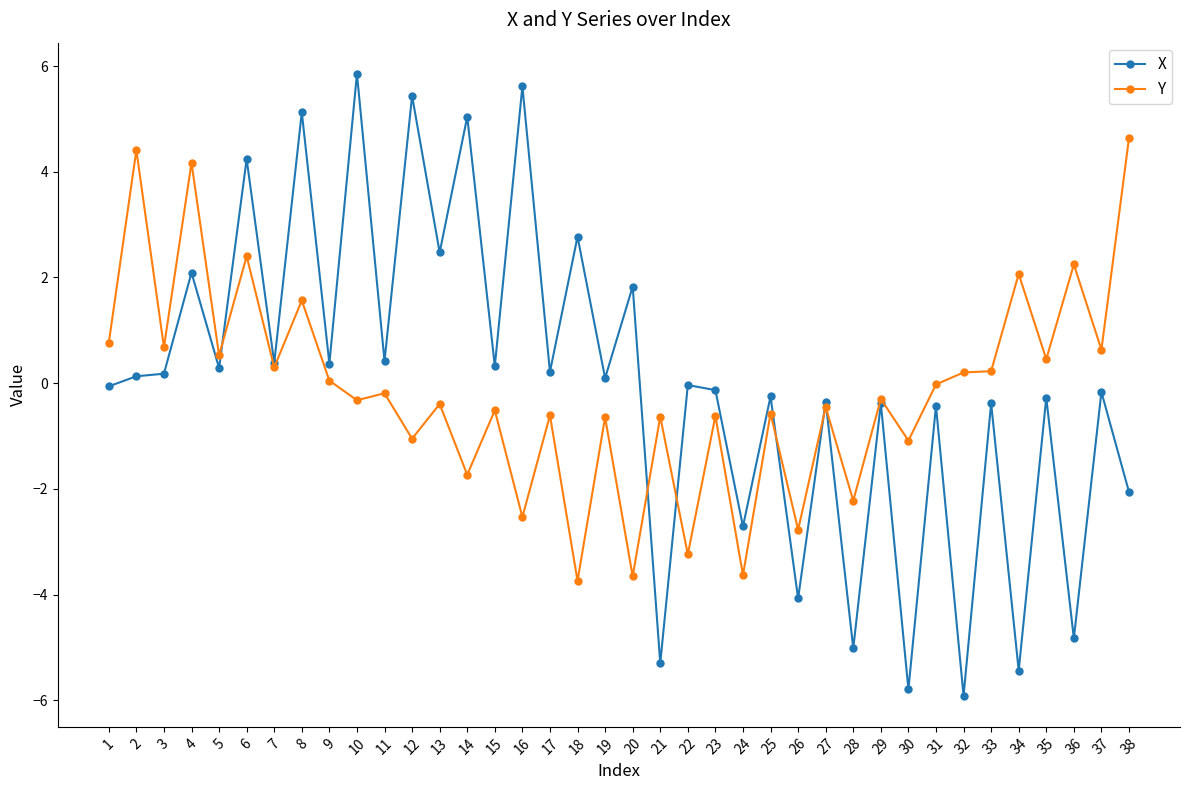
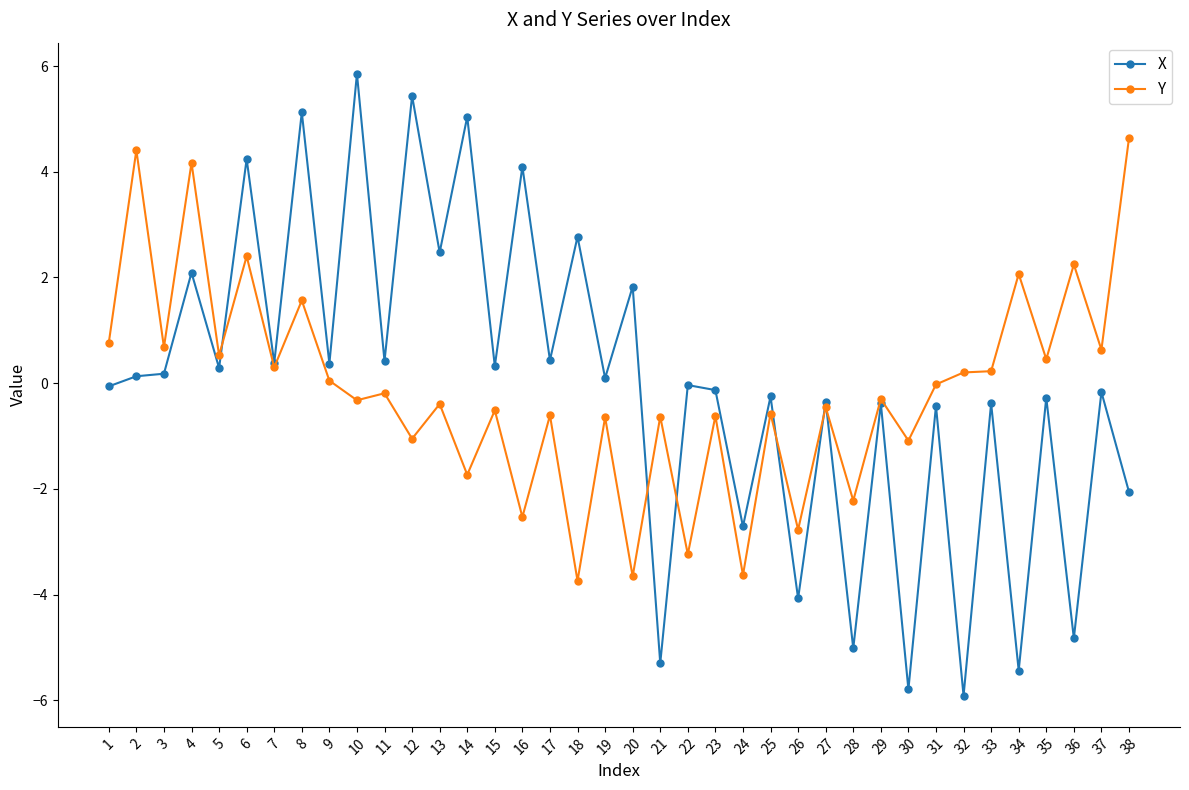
  {
    "X": {
      "1": -0.1,
      "2": 0.1,
      "3": 0.2,
      "4": 2.1,
      "5": 0.3,
      "6": 4.2,
      "7": 0.4,
      "8": 5.1,
      "9": 0.4,
      "10": 5.9,
      "11": 0.4,
      "12": 5.4,
      "13": 2.5,
      "14": 5.0,
      "15": 0.3,
-     "16": 5.6,
-     "17": 0.2,
+     "16": 4.1,
+     "17": 0.4,
      "18": 2.8,
      "19": 0.1,
      "20": 1.8,
      "21": -5.3,
      "22": 0.0,
      "23": -0.1,
      "24": -2.7,
      "25": -0.3,
      "26": -4.1,
      "27": -0.3,
      "28": -5.0,
      "29": -0.4,
      "30": -5.8,
      "31": -0.4,
      "32": -5.9,
      "33": -0.4,
      "34": -5.4,
      "35": -0.3,
      "36": -4.8,
      "37": -0.2,
      "38": -2.1
    },
    "Y": {
      "1": 0.8,
      "2": 4.4,
      "3": 0.7,
      "4": 4.2,
      "5": 0.5,
      "6": 2.4,
      "7": 0.3,
      "8": 1.6,
      "9": 0.0,
      "10": -0.3,
      "11": -0.2,
      "12": -1.1,
      "13": -0.4,
      "14": -1.7,
      "15": -0.5,
      "16": -2.5,
      "17": -0.6,
      "18": -3.7,
      "19": -0.6,
      "20": -3.7,
      "21": -0.6,
      "22": -3.2,
      "23": -0.6,
      "24": -3.6,
      "25": -0.6,
      "26": -2.8,
      "27": -0.5,
      "28": -2.2,
      "29": -0.3,
      "30": -1.1,
      "31": 0.0,
      "32": 0.2,
      "33": 0.2,
      "34": 2.1,
      "35": 0.5,
      "36": 2.2,
      "37": 0.6,
      "38": 4.6
    }
  }
